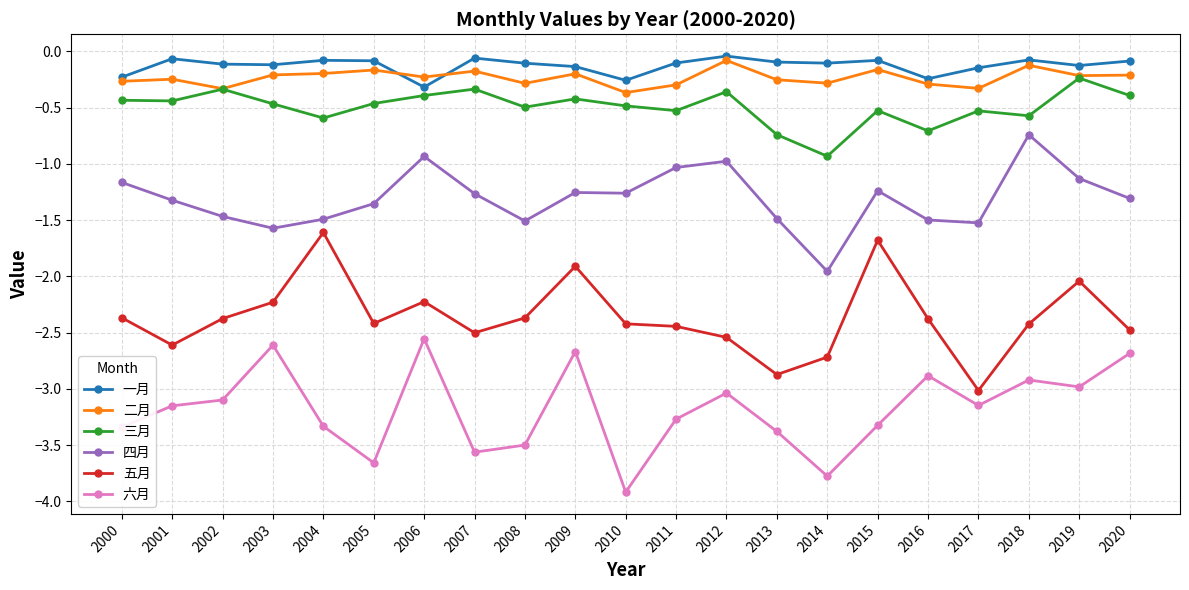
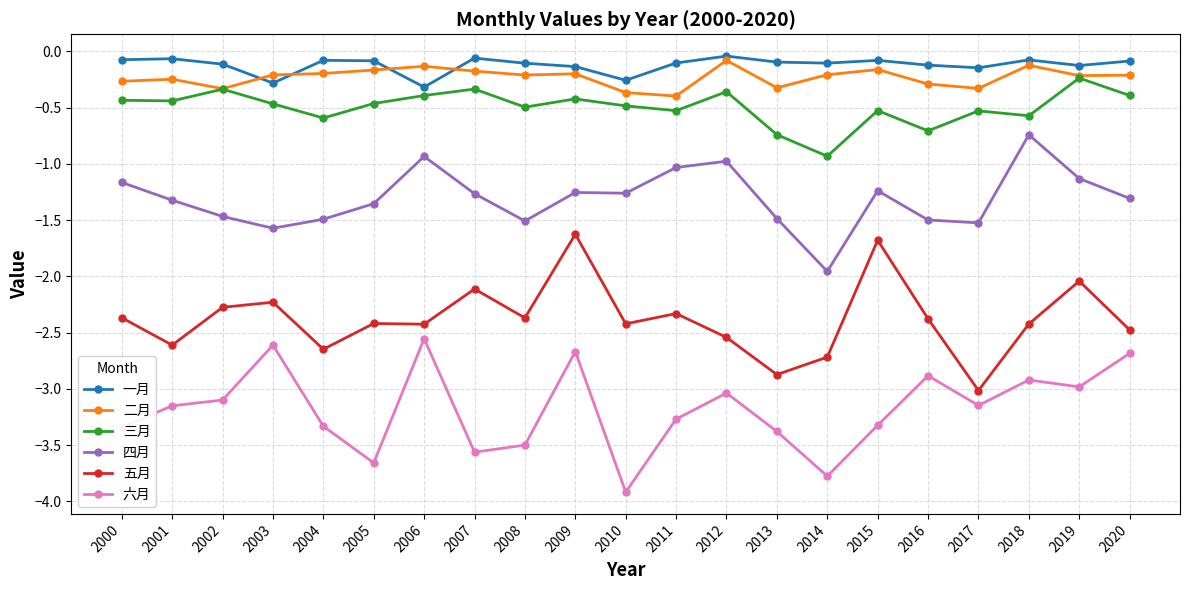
  {
    "一月": {
-     "2000": -0.23,
+     "2000": -0.07,
      "2001": -0.06,
      "2002": -0.11,
-     "2003": -0.12,
+     "2003": -0.28,
      "2004": -0.08,
      "2005": -0.08,
      "2006": -0.32,
      "2007": -0.06,
      "2008": -0.10,
      "2009": -0.13,
      "2010": -0.26,
      "2011": -0.10,
      "2012": -0.04,
      "2013": -0.09,
      "2014": -0.10,
      "2015": -0.08,
-     "2016": -0.24,
+     "2016": -0.12,
      "2017": -0.15,
      "2018": -0.07,
      "2019": -0.12,
      "2020": -0.08
    },
    "二月": {
      "2000": -0.26,
      "2001": -0.25,
      "2003": -0.21,
      "2004": -0.20,
      "2005": -0.16,
-     "2006": -0.23,
+     "2006": -0.13,
      "2007": -0.17,
-     "2008": -0.28,
+     "2008": -0.21,
      "2009": -0.20,
      "2010": -0.37,
-     "2011": -0.30,
+     "2011": -0.40,
      "2012": -0.08,
-     "2013": -0.25,
-     "2014": -0.28,
+     "2013": -0.32,
+     "2014": -0.21,
      "2015": -0.16,
      "2016": -0.29,
      "2017": -0.33,
      "2018": -0.12,
      "2020": -0.21
    },
    "三月": {
      "2000": -0.43,
      "2001": -0.44,
      "2003": -0.47,
      "2004": -0.59,
      "2005": -0.46,
      "2006": -0.39,
      "2007": -0.33,
      "2008": -0.50,
      "2009": -0.42,
      "2010": -0.48,
      "2011": -0.53,
      "2012": -0.36,
      "2013": -0.74,
      "2014": -0.93,
      "2015": -0.53,
      "2016": -0.71,
      "2017": -0.53,
      "2018": -0.57,
      "2020": -0.39
    },
    "四月": {
      "2000": -1.16,
      "2001": -1.32,
      "2002": -1.47,
      "2003": -1.57,
      "2004": -1.49,
      "2005": -1.35,
      "2006": -0.93,
      "2007": -1.26,
      "2008": -1.51,
      "2009": -1.25,
      "2010": -1.26,
      "2011": -1.03,
      "2012": -0.98,
      "2013": -1.49,
      "2014": -1.96,
      "2015": -1.24,
      "2016": -1.50,
      "2017": -1.52,
      "2018": -0.74,
      "2019": -1.13,
      "2020": -1.31
    },
    "五月": {
      "2000": -2.37,
      "2001": -2.61,
-     "2002": -2.38,
+     "2002": -2.28,
      "2003": -2.23,
-     "2004": -1.61,
+     "2004": -2.65,
      "2005": -2.42,
-     "2006": -2.22,
-     "2007": -2.50,
+     "2006": -2.43,
+     "2007": -2.11,
      "2008": -2.37,
-     "2009": -1.91,
+     "2009": -1.62,
      "2010": -2.42,
-     "2011": -2.44,
+     "2011": -2.33,
      "2012": -2.54,
      "2013": -2.87,
      "2014": -2.72,
      "2015": -1.68,
      "2016": -2.38,
      "2017": -3.01,
      "2018": -2.42,
      "2019": -2.04,
      "2020": -2.48
    },
    "六月": {
      "2001": -3.15,
      "2002": -3.10,
      "2003": -2.61,
      "2004": -3.33,
      "2005": -3.66,
      "2006": -2.55,
      "2007": -3.56,
      "2008": -3.50,
      "2009": -2.67,
      "2010": -3.92,
      "2011": -3.27,
      "2012": -3.04,
      "2013": -3.38,
      "2014": -3.78,
      "2015": -3.32,
      "2016": -2.88,
      "2017": -3.15,
      "2018": -2.92,
      "2019": -2.98,
      "2020": -2.68
    }
  }
